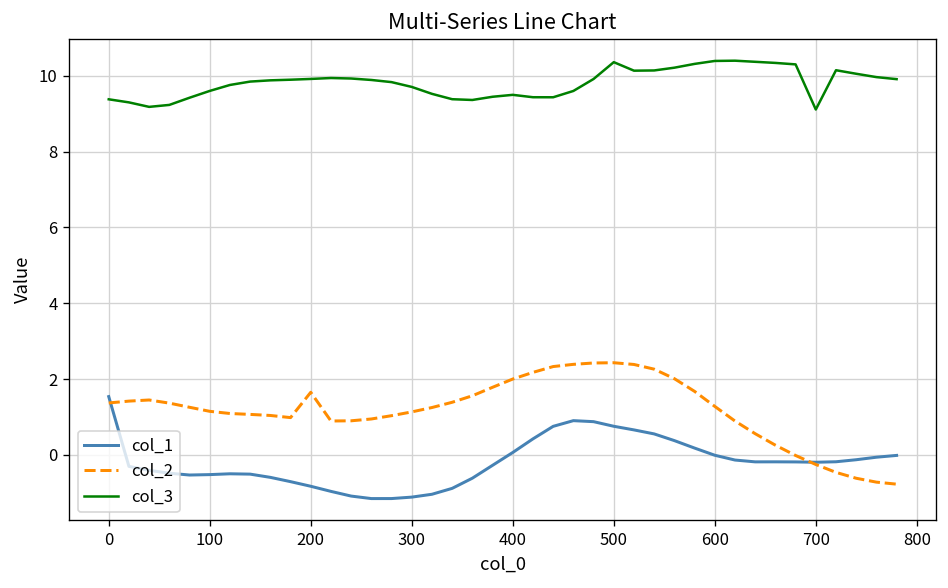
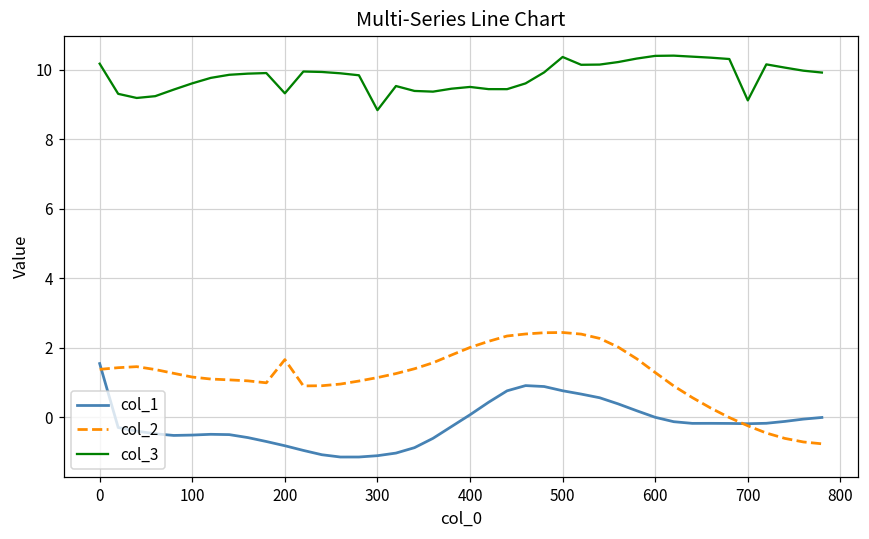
  {
    "col_1": {
      "0": 1.5,
      "100": -0.5,
      "200": -0.8,
      "300": -1.1,
      "400": 0.1,
      "500": 0.8,
      "600": 0.0
    },
    "col_2": {
      "0": 1.4,
      "100": 1.2,
      "200": 1.7,
      "300": 1.1,
      "400": 2.0,
      "500": 2.4,
      "600": 1.3
    },
    "col_3": {
-     "0": 9.4,
+     "0": 10.2,
      "100": 9.6,
-     "200": 9.9,
-     "300": 9.7,
+     "200": 9.3,
+     "300": 8.8,
      "400": 9.5,
      "500": 10.4,
      "600": 10.4,
      "700": 9.1
    }
  }
